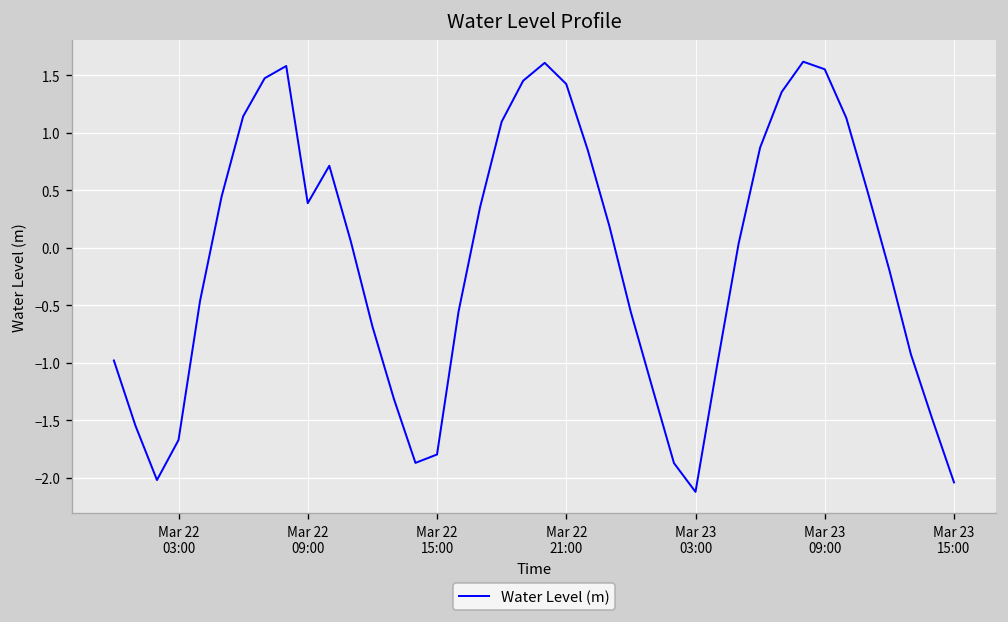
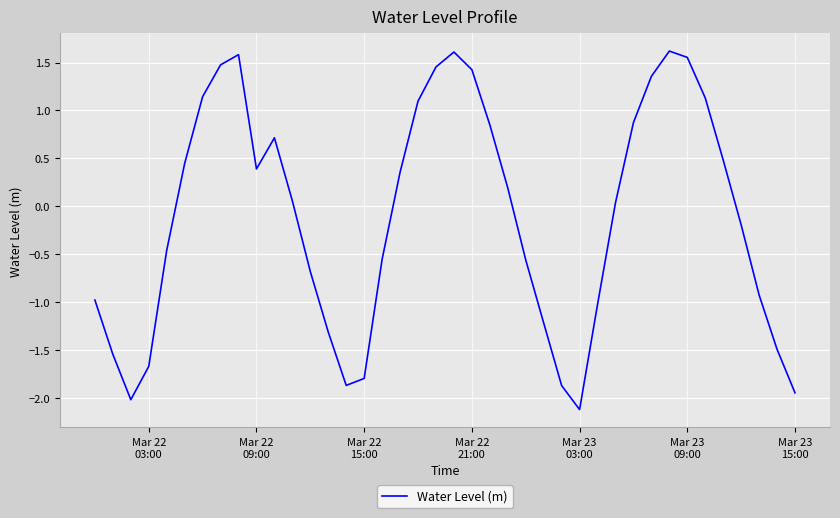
  {
    "Mar 22 03:00": -1.7,
    "Mar 22 09:00": 0.4,
    "Mar 22 15:00": -1.8,
    "Mar 22 21:00": 1.4,
    "Mar 23 03:00": -2.1,
    "Mar 23 09:00": 1.6,
-   "Mar 23 15:00": -2.0
+   "Mar 23 15:00": -1.9
  }
